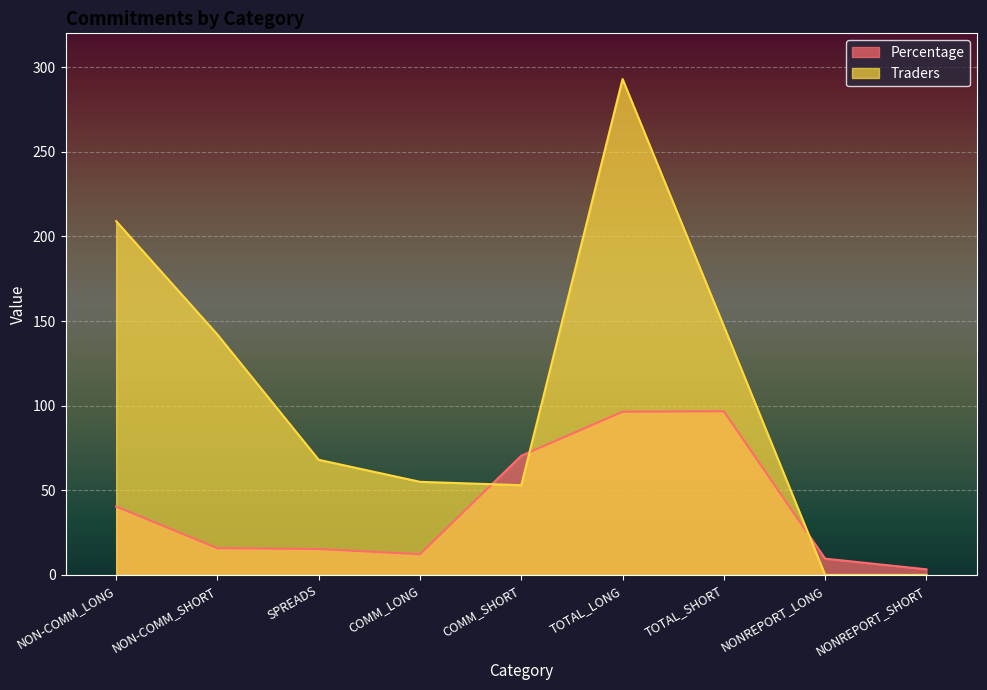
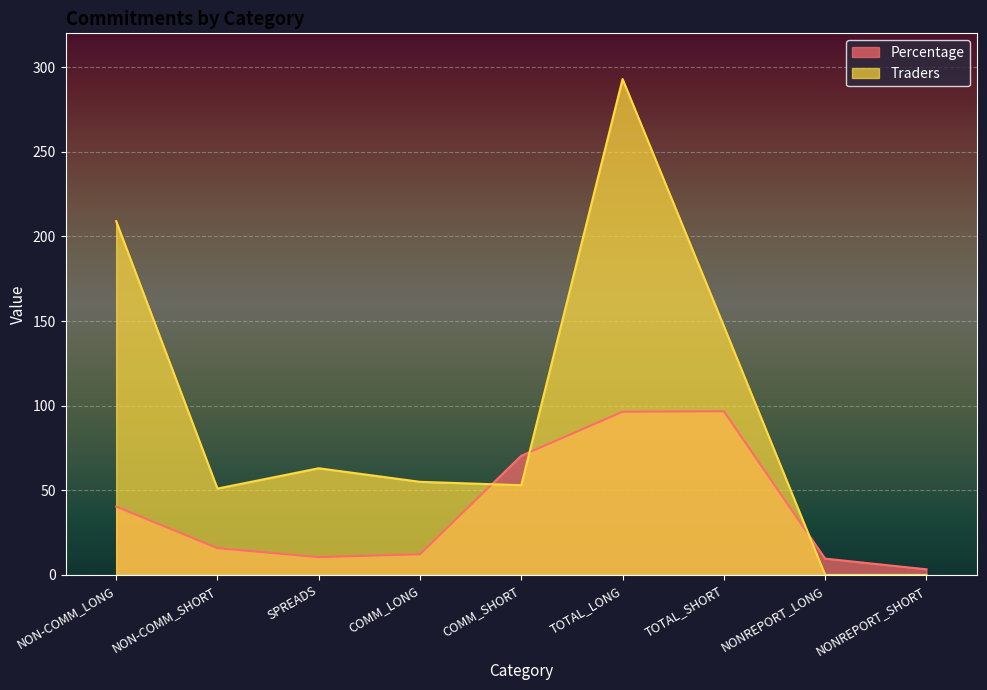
  {
    "Percentage": {
      "NON-COMM_LONG": 40,
      "NON-COMM_SHORT": 16,
-     "SPREADS": 15,
+     "SPREADS": 11,
      "COMM_LONG": 12,
      "COMM_SHORT": 70,
      "TOTAL_LONG": 96,
      "TOTAL_SHORT": 97,
      "NONREPORT_LONG": 10,
      "NONREPORT_SHORT": 3
    },
    "Traders": {
      "NON-COMM_LONG": 209,
-     "NON-COMM_SHORT": 142,
-     "SPREADS": 68,
+     "NON-COMM_SHORT": 51,
+     "SPREADS": 63,
      "COMM_LONG": 55,
      "COMM_SHORT": 53,
      "TOTAL_LONG": 293,
      "TOTAL_SHORT": 147,
      "NONREPORT_LONG": 0,
      "NONREPORT_SHORT": 0
    }
  }
